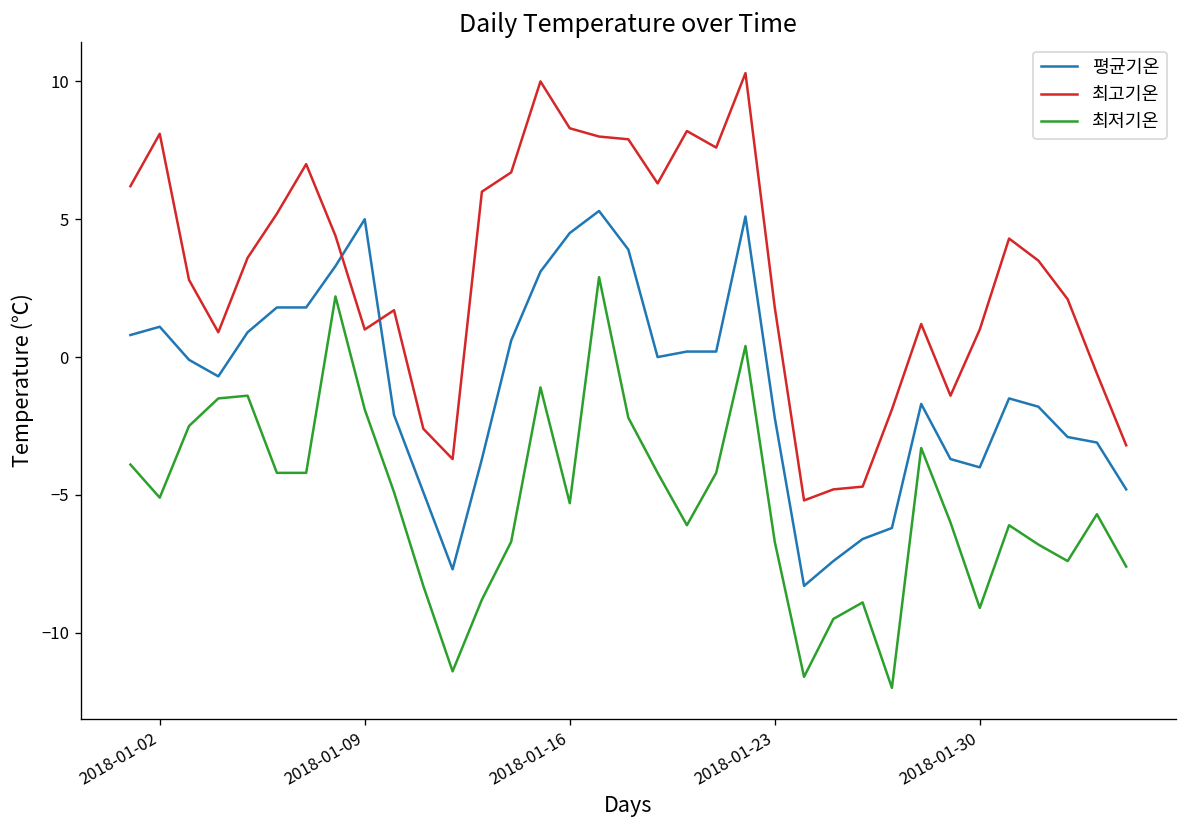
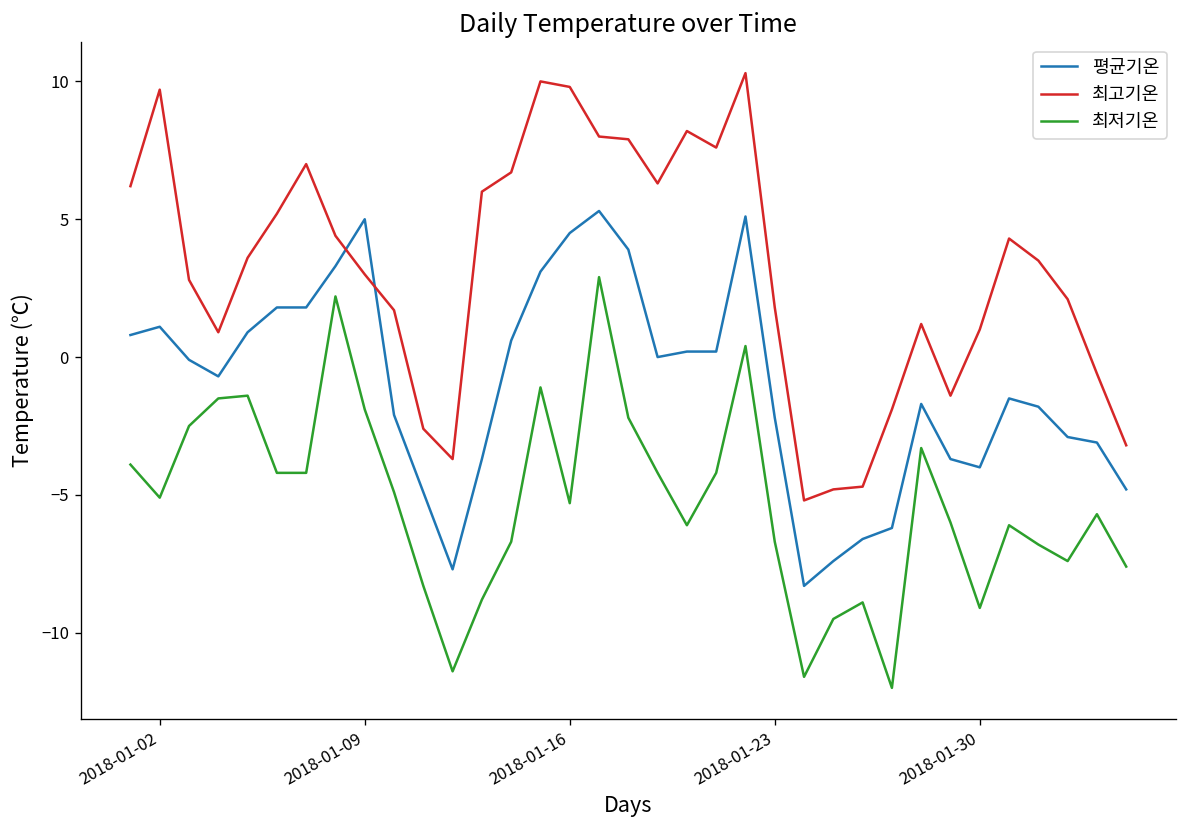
  {
    "평균기온": {
      "2018-01-02": 1.1,
      "2018-01-09": 5.0,
      "2018-01-16": 4.5,
      "2018-01-23": -2.2,
      "2018-01-30": -4.0
    },
    "최고기온": {
-     "2018-01-02": 8.1,
-     "2018-01-09": 1,
-     "2018-01-16": 8.3,
+     "2018-01-02": 9.7,
+     "2018-01-09": 3,
+     "2018-01-16": 9.8,
      "2018-01-23": 1.8,
      "2018-01-30": 1.0
    },
    "최저기온": {
      "2018-01-02": -5.1,
      "2018-01-09": -1.9,
      "2018-01-16": -5.3,
      "2018-01-23": -6.7,
      "2018-01-30": -9.1
    }
  }
